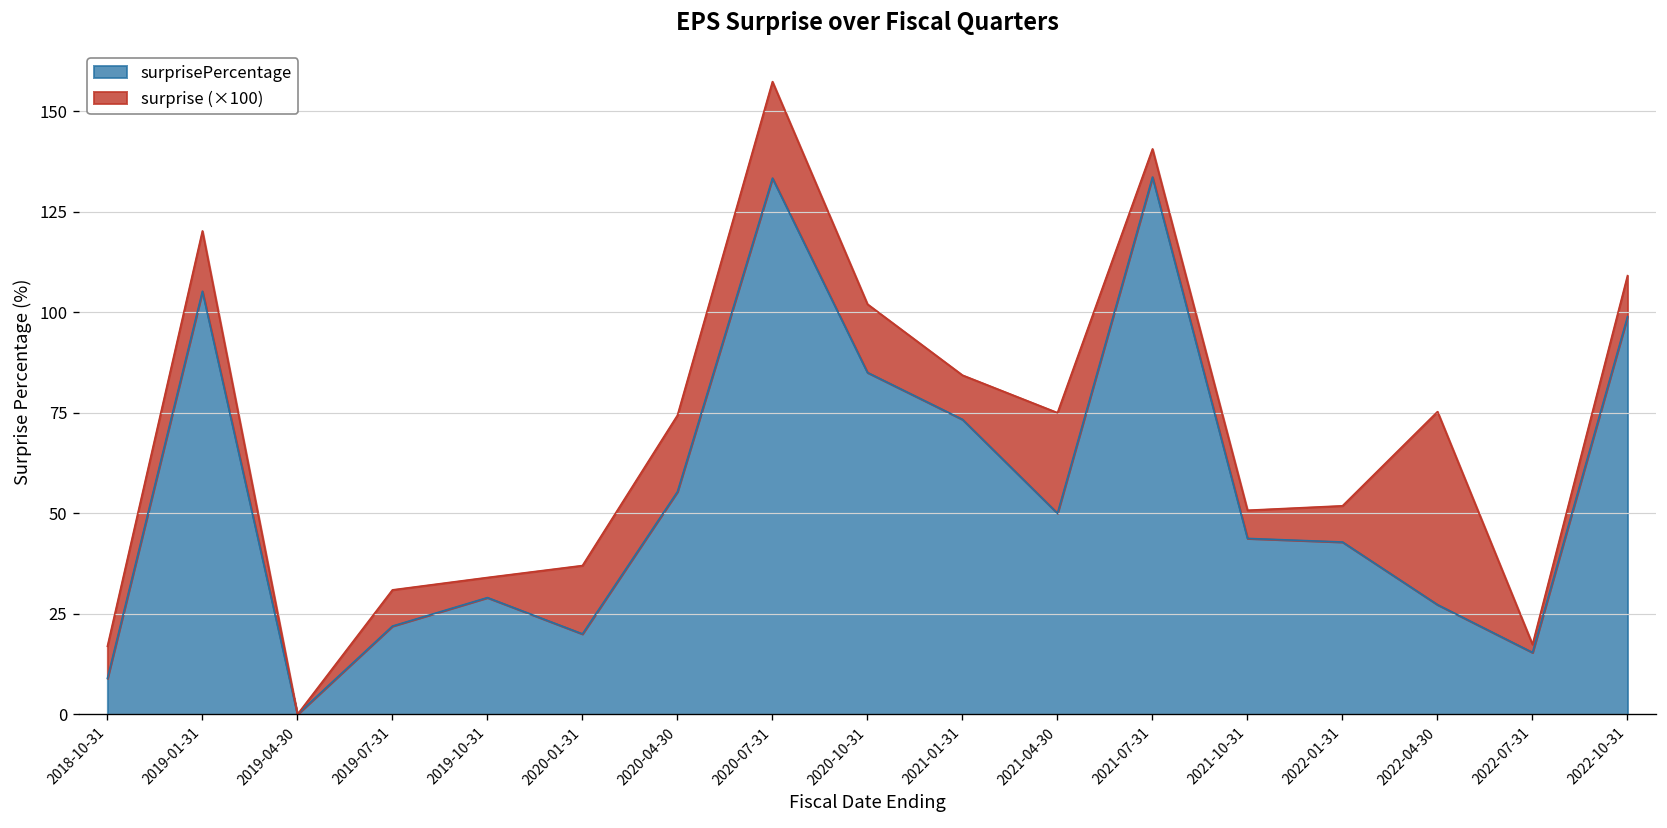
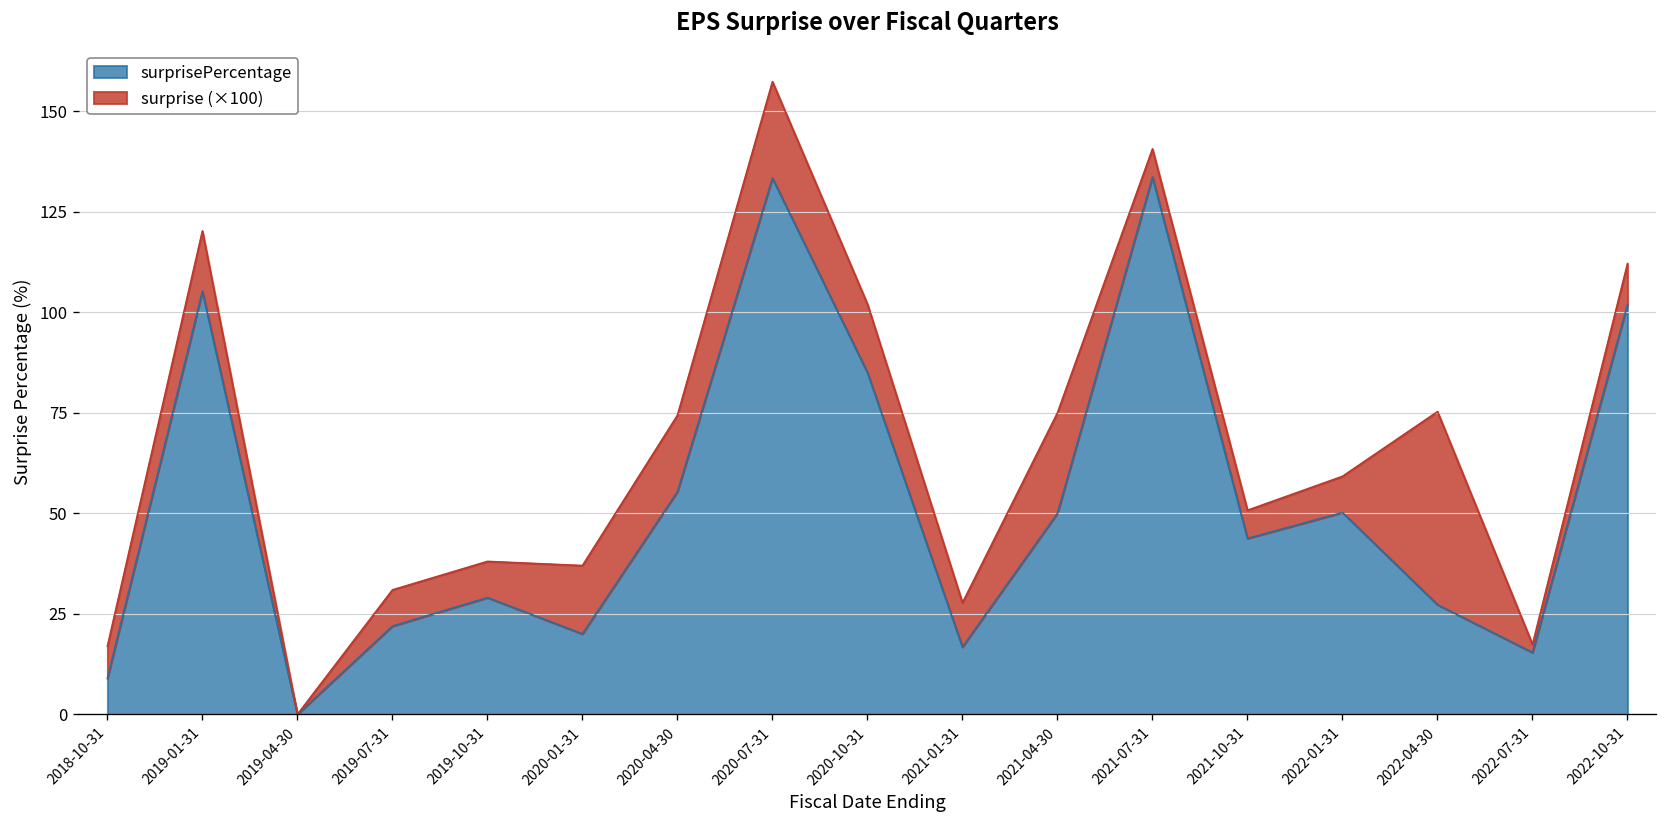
  {
    "surprisePercentage": {
      "2018-10-31": 9,
      "2019-01-31": 105,
      "2019-07-31": 22,
      "2019-10-31": 29,
      "2020-01-31": 20,
      "2020-04-30": 55,
      "2020-07-31": 133,
      "2020-10-31": 85,
-     "2021-01-31": 73,
+     "2021-01-31": 17,
      "2021-04-30": 50,
      "2021-07-31": 134,
      "2021-10-31": 44,
-     "2022-01-31": 43,
+     "2022-01-31": 50,
      "2022-04-30": 27,
      "2022-07-31": 15,
-     "2022-10-31": 99
+     "2022-10-31": 102
    },
    "surprise (×100)": {
      "2018-10-31": 8,
      "2019-01-31": 15,
      "2019-07-31": 9,
-     "2019-10-31": 5,
+     "2019-10-31": 9,
      "2020-01-31": 17,
      "2020-04-30": 19,
      "2020-07-31": 24,
      "2020-10-31": 17,
      "2021-01-31": 11,
      "2021-04-30": 25,
      "2021-07-31": 7,
      "2021-10-31": 7,
      "2022-01-31": 9,
      "2022-04-30": 48,
      "2022-07-31": 2,
      "2022-10-31": 10
    }
  }
